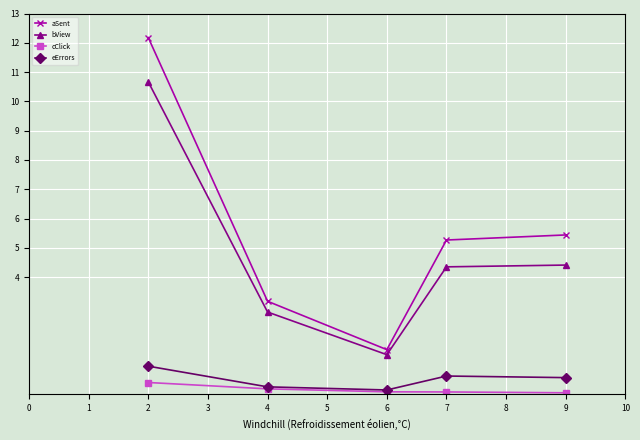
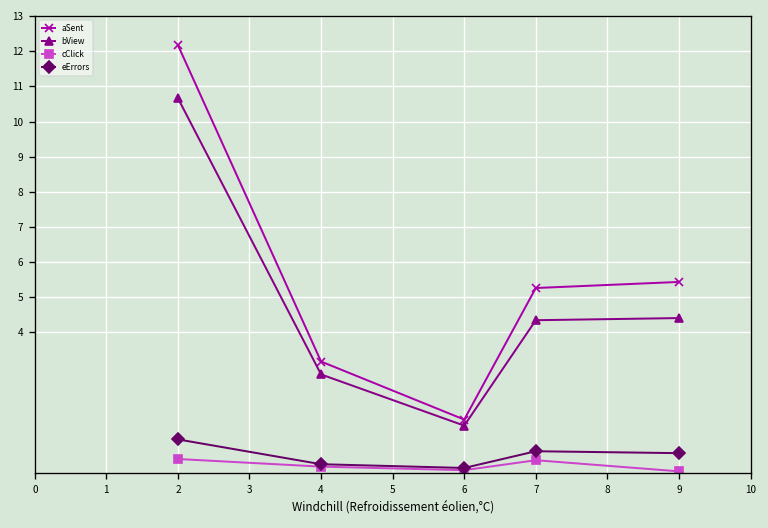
  {
    "cClick": {
      "2": 0.4,
-     "7": 0.1,
+     "7": 0.4,
      "9": 0.0
    }
  }
